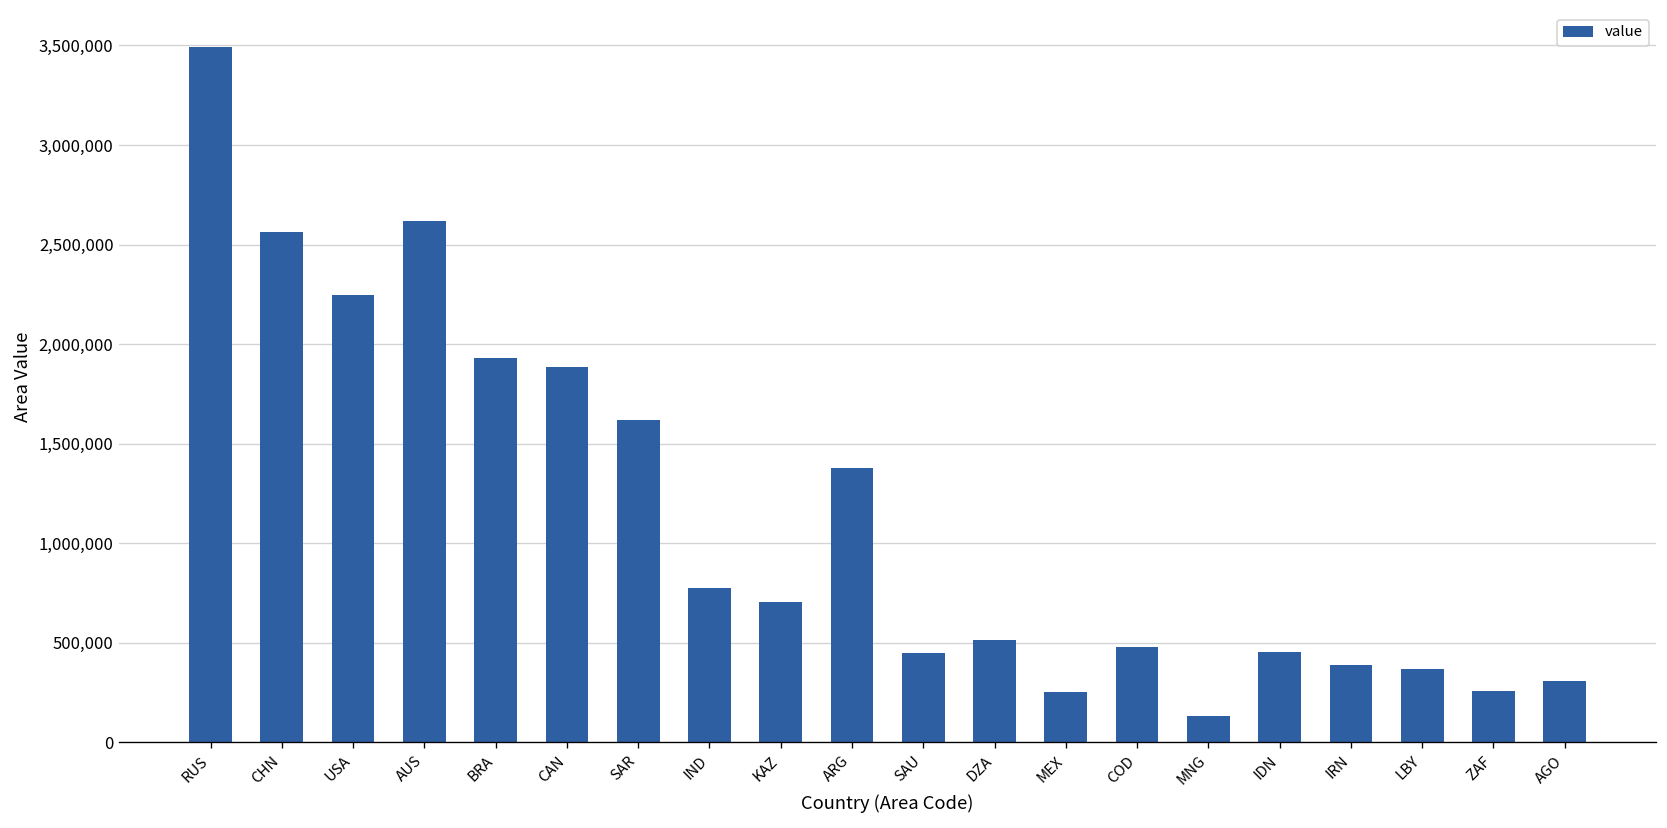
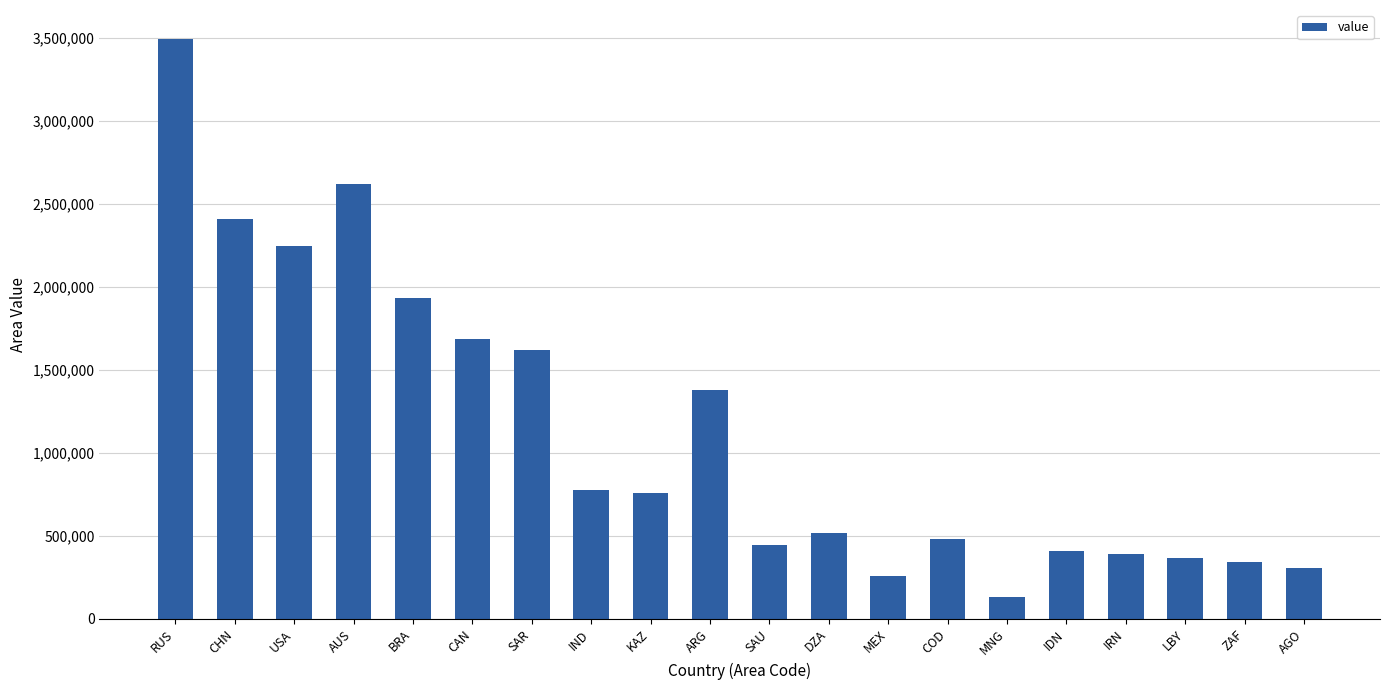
  {
    "RUS": "3,490,000",
-   "CHN": "2,560,000",
+   "CHN": "2,410,000",
    "USA": "2,250,000",
    "AUS": "2,620,000",
    "BRA": "1,930,000",
-   "CAN": "1,890,000",
+   "CAN": "1,690,000",
    "SAR": "1,620,000",
    "IND": "780,000",
-   "KAZ": "700,000",
+   "KAZ": "760,000",
    "ARG": "1,380,000",
    "SAU": "450,000",
    "DZA": "520,000",
    "MEX": "260,000",
    "COD": "480,000",
    "MNG": "130,000",
-   "IDN": "460,000",
+   "IDN": "410,000",
    "IRN": "390,000",
    "LBY": "370,000",
-   "ZAF": "260,000",
+   "ZAF": "340,000",
    "AGO": "310,000"
  }
